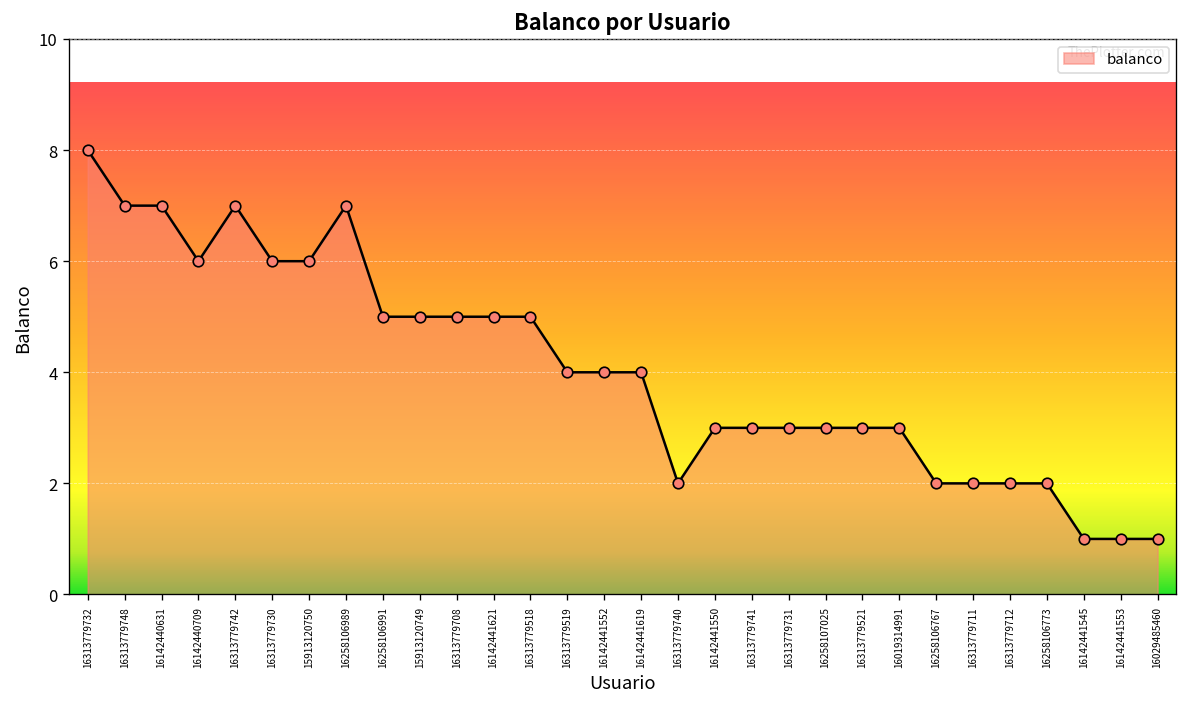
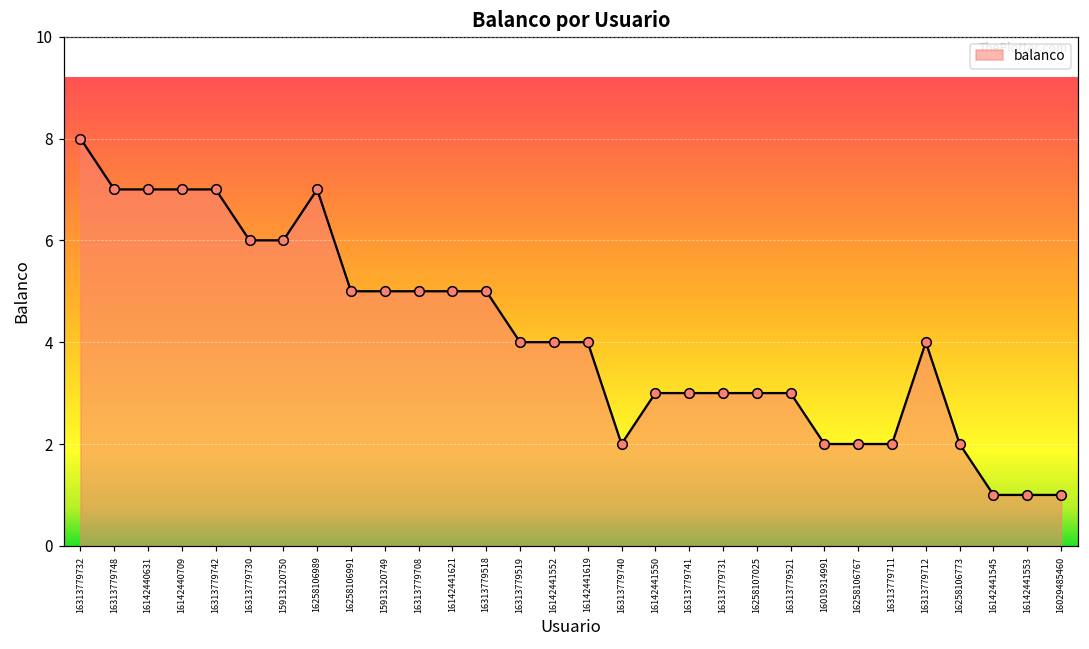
  {
    "16313779732": 8,
    "16313779748": 7,
    "16142440631": 7,
-   "16142440709": 6,
+   "16142440709": 7,
    "16313779742": 7,
    "16313779730": 6,
    "15913120750": 6,
    "16258106989": 7,
    "16258106991": 5,
    "15913120749": 5,
    "16313779708": 5,
    "16142441621": 5,
    "16313779518": 5,
    "16313779519": 4,
    "16142441552": 4,
    "16142441619": 4,
    "16313779740": 2,
    "16142441550": 3,
    "16313779741": 3,
    "16313779731": 3,
    "16258107025": 3,
    "16313779521": 3,
-   "16019314991": 3,
+   "16019314991": 2,
    "16258106767": 2,
    "16313779711": 2,
-   "16313779712": 2,
+   "16313779712": 4,
    "16258106773": 2,
    "16142441545": 1,
    "16142441553": 1,
    "16029485460": 1
  }
